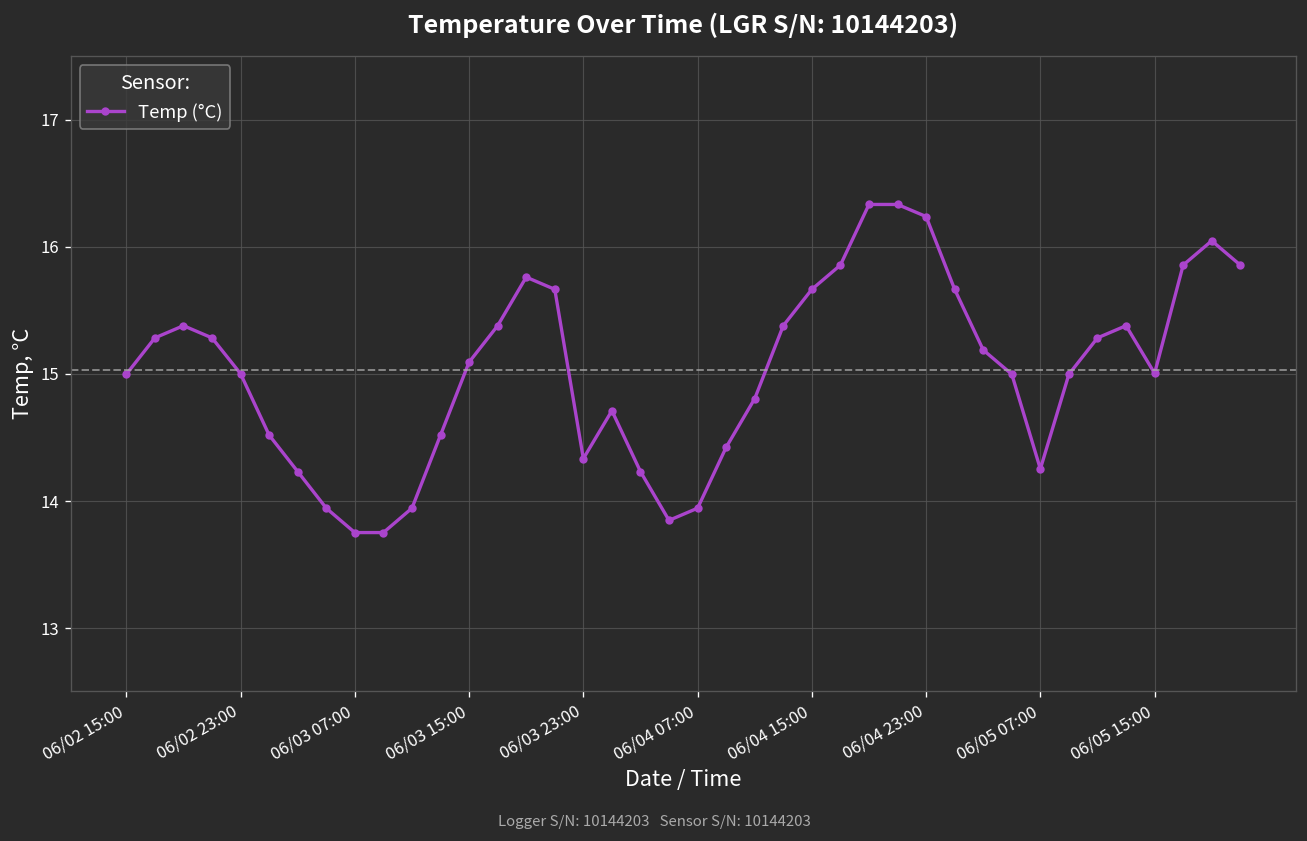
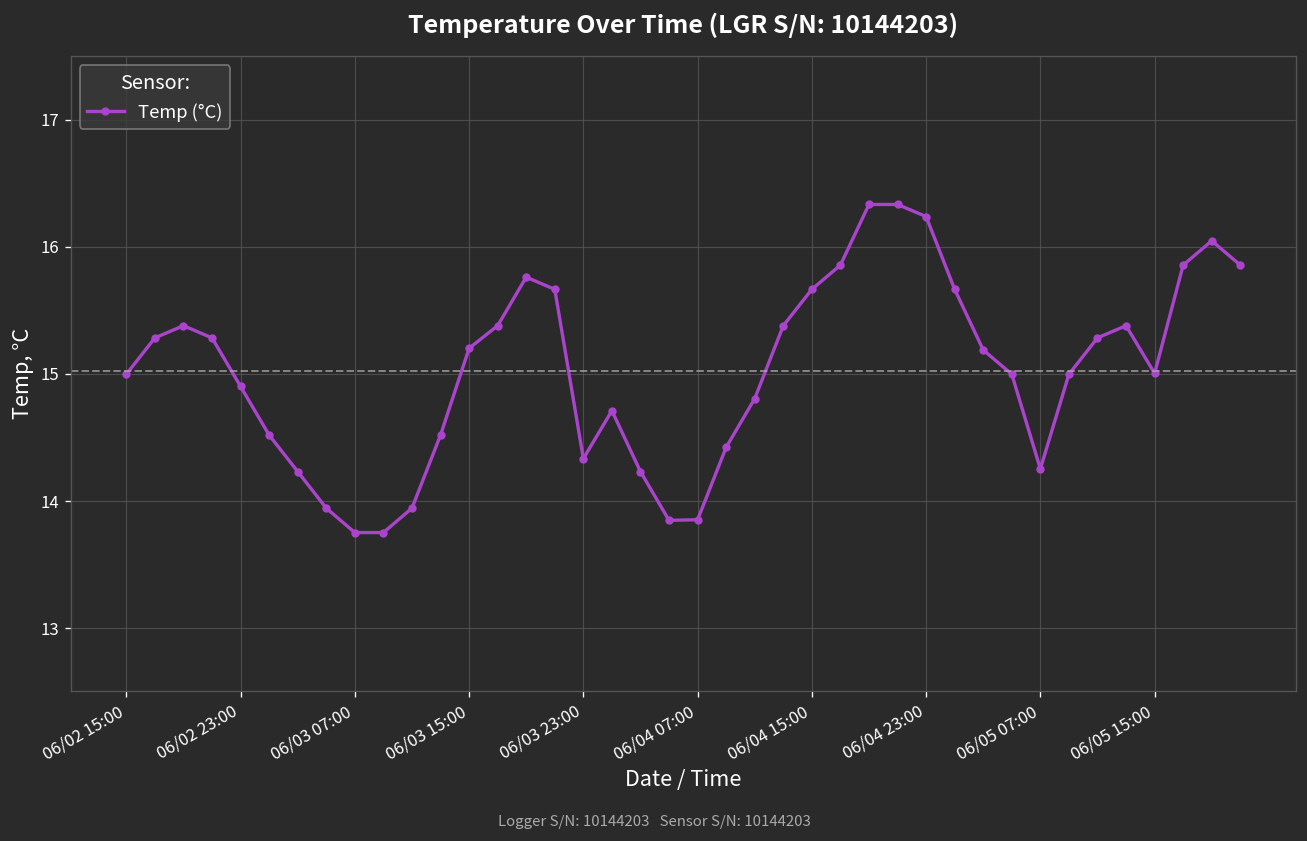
  {
    "06/02 15:00": 15.00,
-   "06/02 23:00": 15.0,
+   "06/02 23:00": 14.9,
    "06/03 07:00": 13.75,
-   "06/03 15:00": 15.09,
+   "06/03 15:00": 15.20,
    "06/03 23:00": 14.33,
-   "06/04 07:00": 13.94,
+   "06/04 07:00": 13.85,
    "06/04 15:00": 15.66,
    "06/04 23:00": 16.24,
    "06/05 07:00": 14.25,
    "06/05 15:00": 15.00
  }
